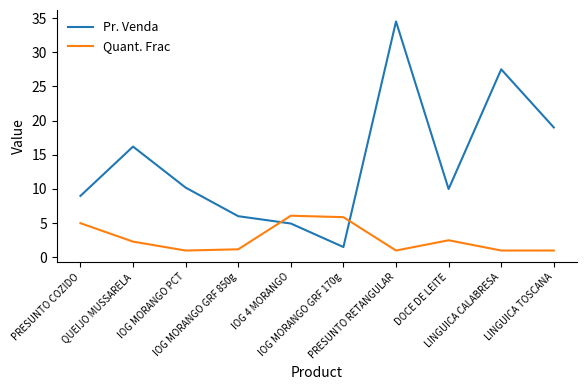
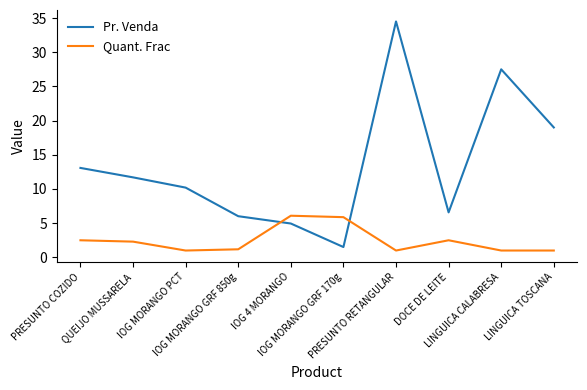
  {
    "Pr. Venda": {
-     "PRESUNTO COZIDO": 9,
-     "QUEIJO MUSSARELA": 16,
+     "PRESUNTO COZIDO": 13,
+     "QUEIJO MUSSARELA": 12,
      "IOG MORANGO PCT": 10,
      "IOG MORANGO GRF 850g": 6,
      "IOG 4 MORANGO": 5,
      "IOG MORANGO GRF 170g": 2,
      "PRESUNTO RETANGULAR": 35,
-     "DOCE DE LEITE": 10,
+     "DOCE DE LEITE": 7,
      "LINGUICA CALABRESA": 28,
      "LINGUICA TOSCANA": 19
    },
    "Quant. Frac": {
-     "PRESUNTO COZIDO": 5,
+     "PRESUNTO COZIDO": 3,
      "QUEIJO MUSSARELA": 2,
      "IOG MORANGO PCT": 1,
      "IOG MORANGO GRF 850g": 1,
      "IOG 4 MORANGO": 6,
      "IOG MORANGO GRF 170g": 6,
      "PRESUNTO RETANGULAR": 1,
      "DOCE DE LEITE": 3,
      "LINGUICA CALABRESA": 1,
      "LINGUICA TOSCANA": 1
    }
  }
